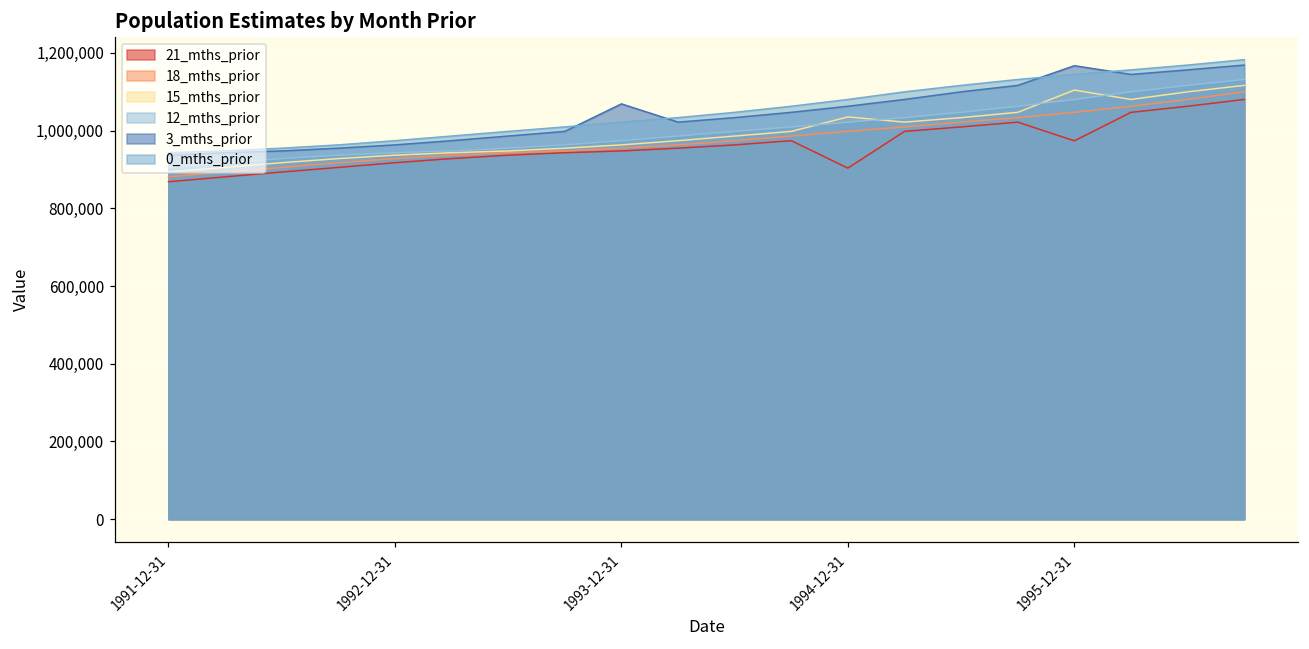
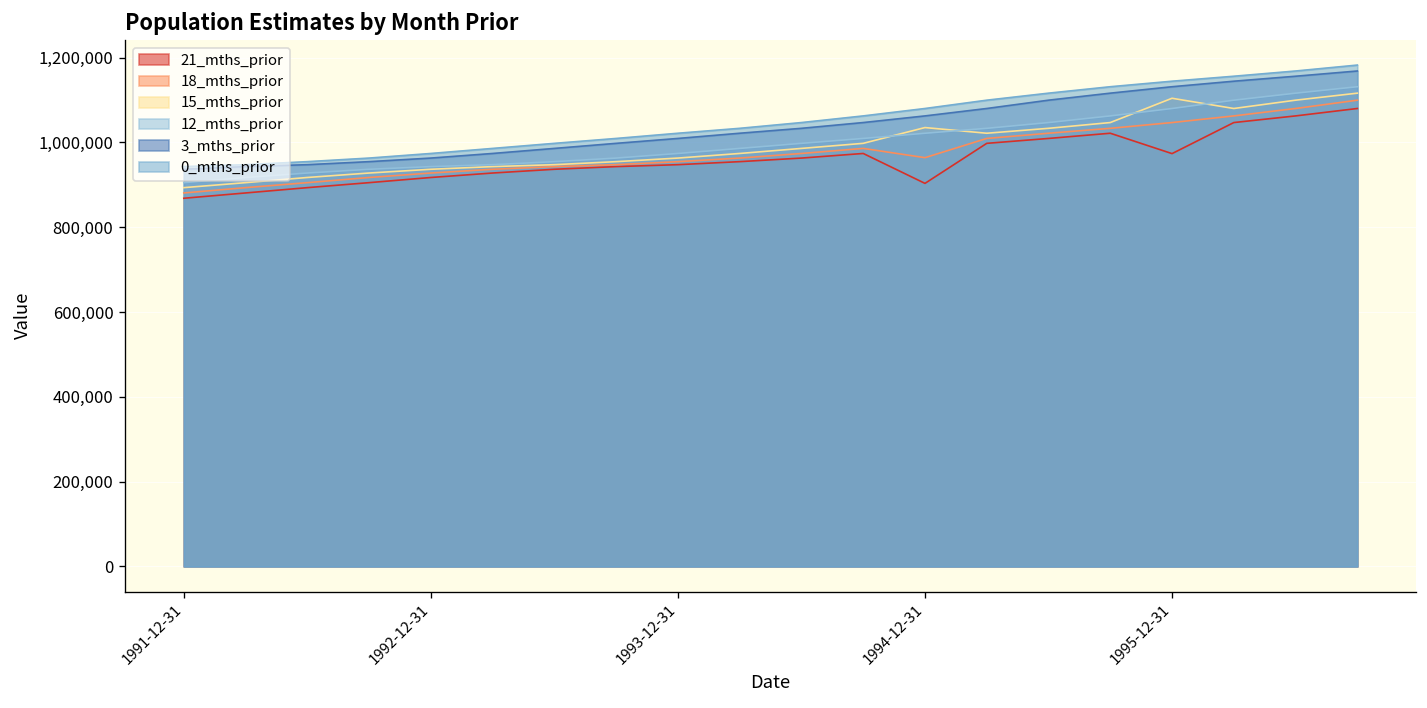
  {
    "21_mths_prior": {
      "1991-12-31": "870,000",
      "1992-12-31": "920,000",
      "1994-12-31": "900,000",
      "1995-12-31": "970,000"
    },
    "18_mths_prior": {
      "1991-12-31": "880,000",
      "1992-12-31": "930,000",
-     "1994-12-31": "1,000,000",
+     "1994-12-31": "960,000",
      "1995-12-31": "1,050,000"
    },
    "15_mths_prior": {
      "1993-12-31": "960,000",
      "1994-12-31": "1,030,000",
      "1995-12-31": "1,100,000"
    },
    "3_mths_prior": {
      "1992-12-31": "960,000",
-     "1993-12-31": "1,070,000",
+     "1993-12-31": "1,010,000",
      "1994-12-31": "1,060,000",
-     "1995-12-31": "1,170,000"
+     "1995-12-31": "1,130,000"
    }
  }
